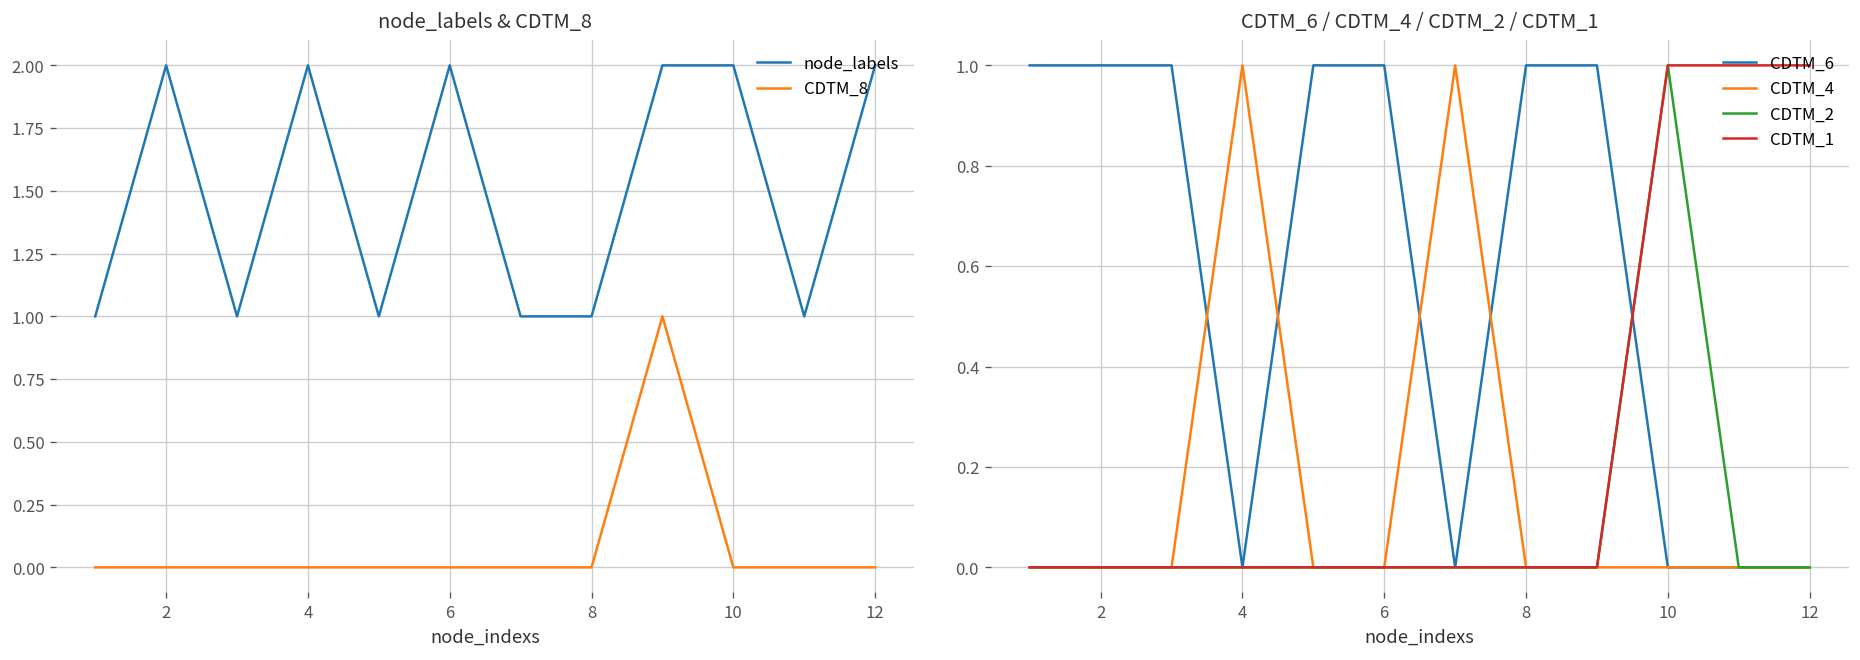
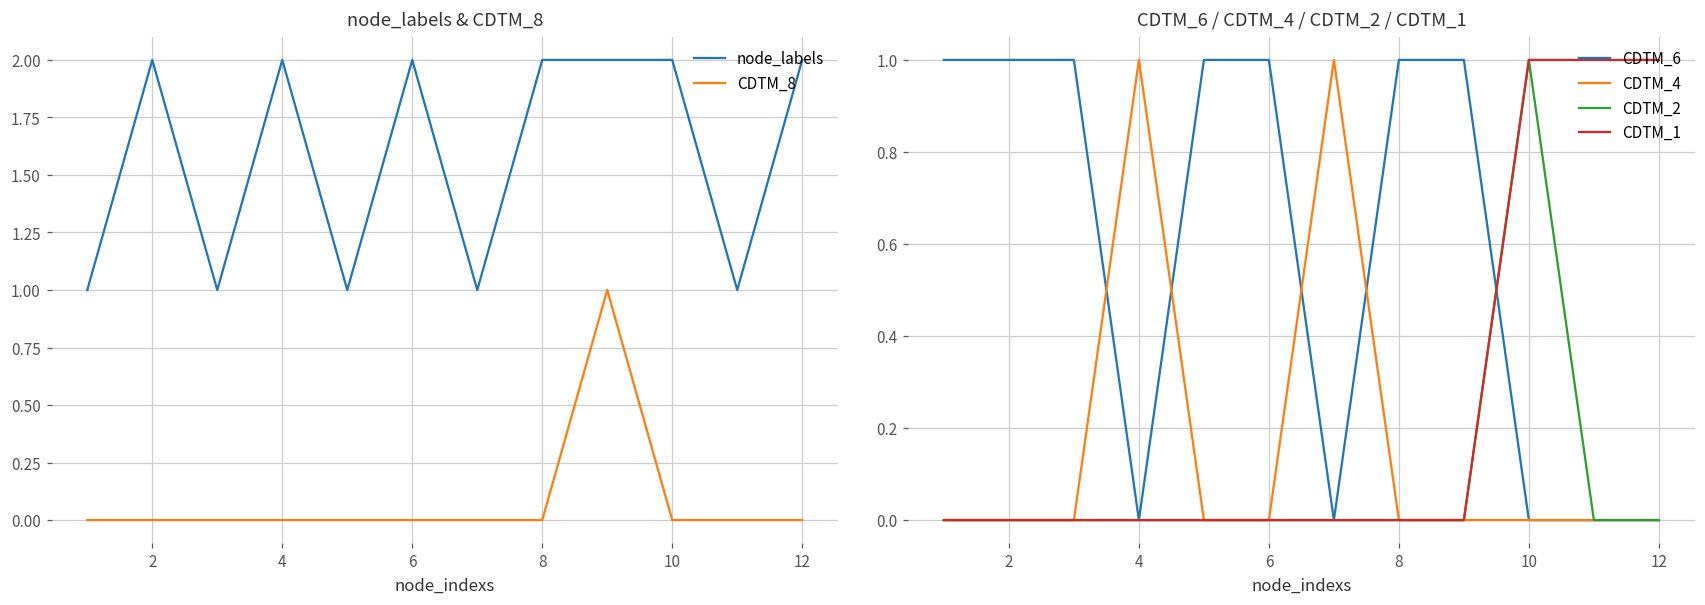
  {
    "node_labels & CDTM_8": {
      "node_labels": {
        "2": 2,
        "4": 2,
        "6": 2,
-       "8": 1,
+       "8": 2,
        "10": 2,
        "12": 2
      },
      "CDTM_8": {
        "2": 0,
        "4": 0,
        "6": 0,
        "8": 0,
        "10": 0,
        "12": 0
      }
    },
    "CDTM_6 / CDTM_4 / CDTM_2 / CDTM_1": {
      "CDTM_6": {
        "2": 1.00,
        "6": 1.00,
        "8": 1.00
      },
      "CDTM_4": {
        "4": 1.00
      },
      "CDTM_1": {
        "12": 1.00
      }
    }
  }
